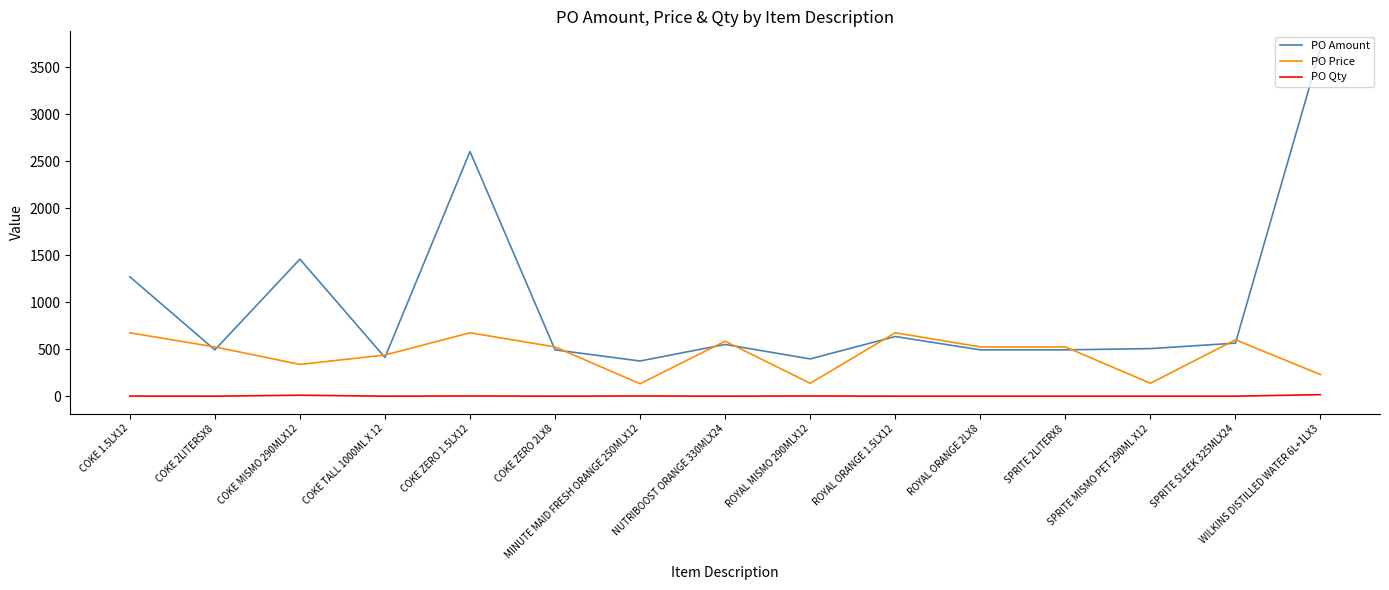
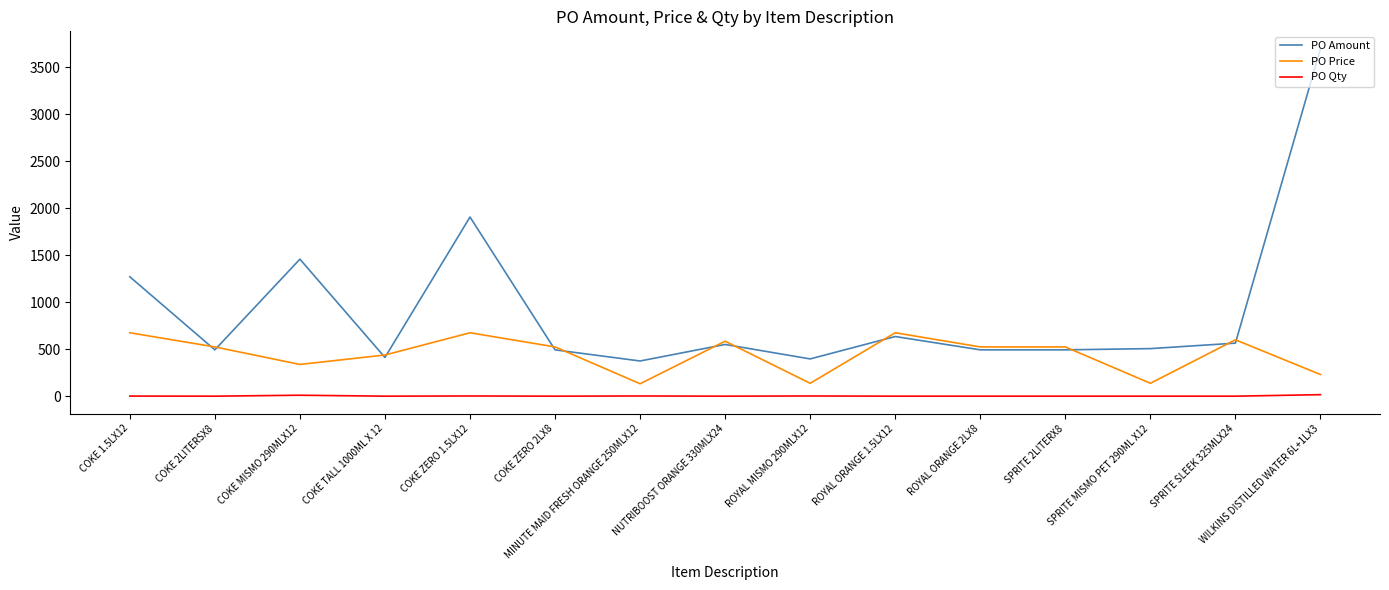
  {
    "PO Amount": {
      "COKE 1.5LX12": 1300,
      "COKE 2LITERSX8": 500,
      "COKE MISMO 290MLX12": 1500,
-     "COKE ZERO 1.5LX12": 2600,
+     "COKE ZERO 1.5LX12": 1900,
      "COKE ZERO 2LX8": 500,
      "MINUTE MAID FRESH ORANGE 250MLX12": 400,
      "NUTRIBOOST ORANGE 330MLX24": 600,
      "ROYAL MISMO 290MLX12": 400,
      "ROYAL ORANGE 1.5LX12": 600,
      "ROYAL ORANGE 2LX8": 500,
      "SPRITE 2LITERX8": 500,
      "SPRITE MISMO PET 290ML X12": 500,
      "SPRITE SLEEK 325MLX24": 600
    },
    "PO Price": {
      "COKE 1.5LX12": 700,
      "COKE 2LITERSX8": 500,
      "COKE MISMO 290MLX12": 300,
      "COKE ZERO 1.5LX12": 700,
      "COKE ZERO 2LX8": 500,
      "MINUTE MAID FRESH ORANGE 250MLX12": 100,
      "NUTRIBOOST ORANGE 330MLX24": 600,
      "ROYAL MISMO 290MLX12": 100,
      "ROYAL ORANGE 1.5LX12": 700,
      "ROYAL ORANGE 2LX8": 500,
      "SPRITE 2LITERX8": 500,
      "SPRITE MISMO PET 290ML X12": 100,
      "SPRITE SLEEK 325MLX24": 600,
      "WILKINS DISTILLED WATER 6L+1LX3": 200
    },
    "PO Qty": {
      "COKE 1.5LX12": 0,
      "COKE 2LITERSX8": 0,
      "COKE MISMO 290MLX12": 0,
      "COKE TALL 1000ML X 12": 0,
      "COKE ZERO 1.5LX12": 0,
      "COKE ZERO 2LX8": 0,
      "MINUTE MAID FRESH ORANGE 250MLX12": 0,
      "NUTRIBOOST ORANGE 330MLX24": 0,
      "ROYAL MISMO 290MLX12": 0,
      "ROYAL ORANGE 1.5LX12": 0,
      "ROYAL ORANGE 2LX8": 0,
      "SPRITE 2LITERX8": 0,
      "SPRITE MISMO PET 290ML X12": 0,
      "SPRITE SLEEK 325MLX24": 0,
      "WILKINS DISTILLED WATER 6L+1LX3": 0
    }
  }
